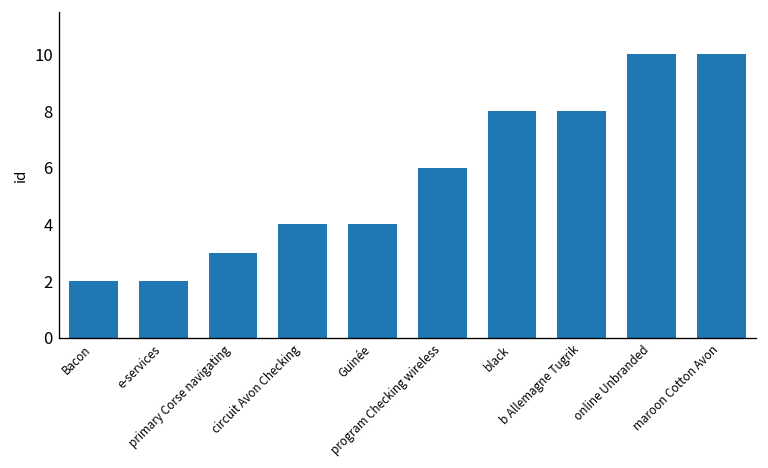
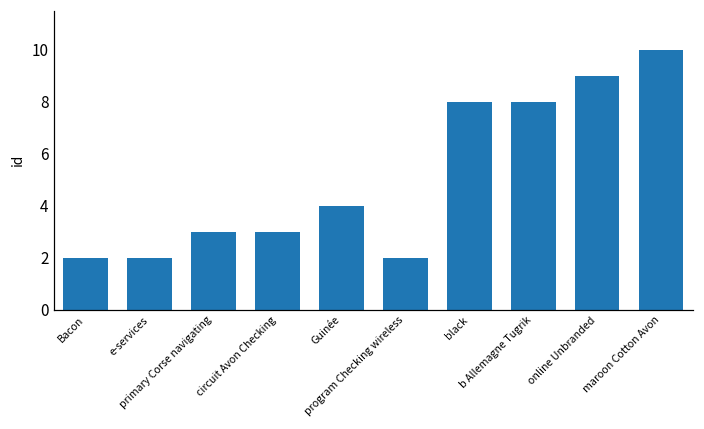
  {
    "Bacon": 2,
    "e-services": 2,
    "primary Corse navigating": 3,
-   "circuit Avon Checking": 4,
+   "circuit Avon Checking": 3,
    "Guinée": 4,
-   "program Checking wireless": 6,
+   "program Checking wireless": 2,
    "black": 8,
    "b Allemagne Tugrik": 8,
-   "online Unbranded": 10,
+   "online Unbranded": 9,
    "maroon Cotton Avon": 10
  }
